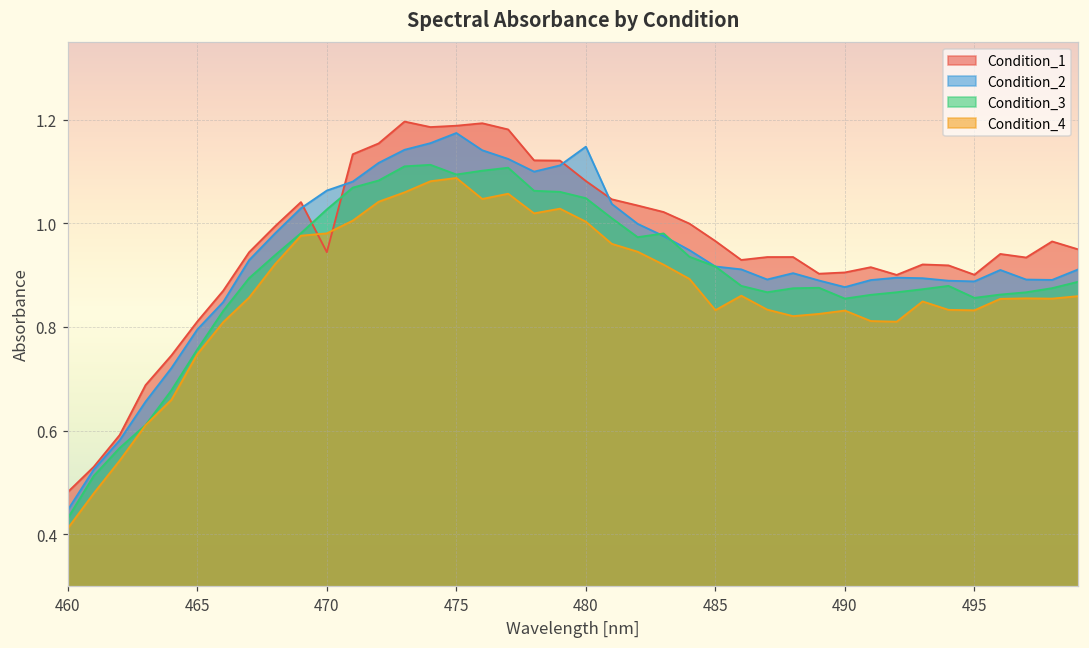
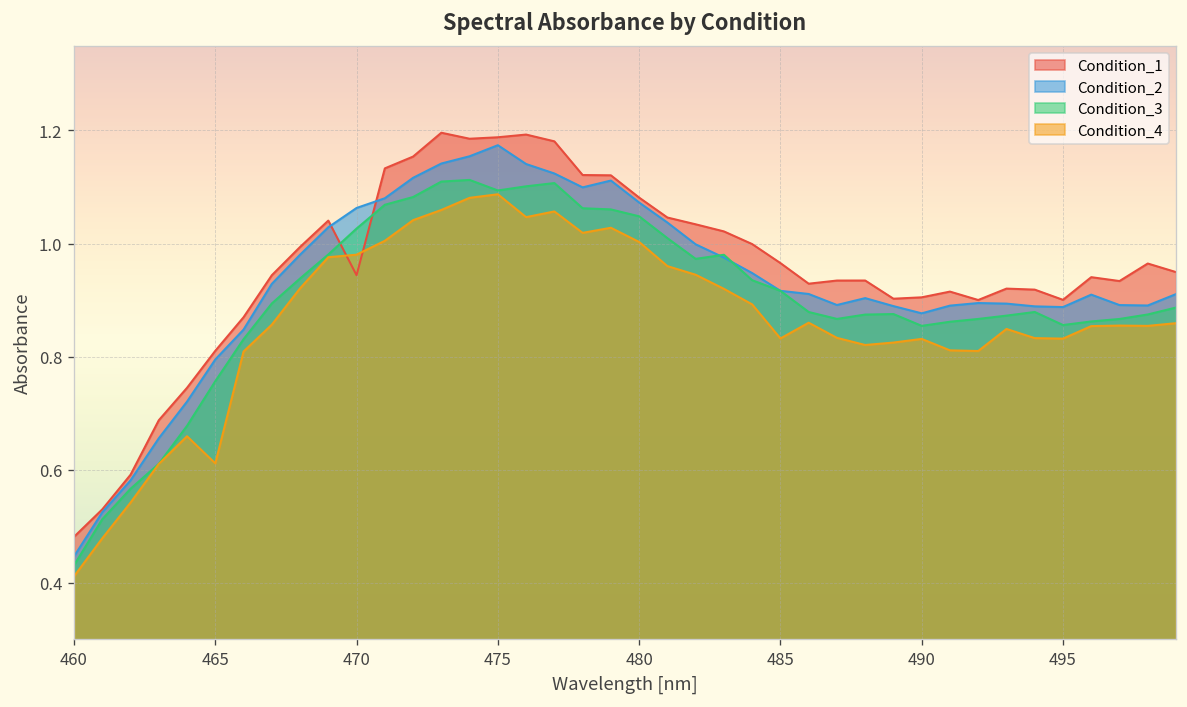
  {
    "Condition_1": {
      "460": 0.48,
      "465": 0.81,
      "470": 0.94,
      "475": 1.19,
      "480": 1.08,
      "485": 0.97,
      "490": 0.91,
      "495": 0.90
    },
    "Condition_2": {
      "460": 0.45,
      "465": 0.80,
      "470": 1.06,
      "475": 1.17,
-     "480": 1.15,
+     "480": 1.07,
      "490": 0.88,
      "495": 0.89
    },
    "Condition_3": {
      "460": 0.43,
      "465": 0.76,
      "470": 1.03,
      "475": 1.09,
      "480": 1.05,
      "490": 0.85,
      "495": 0.86
    },
    "Condition_4": {
      "460": 0.41,
-     "465": 0.75,
+     "465": 0.61,
      "470": 0.98,
      "475": 1.09,
      "480": 1.00,
      "485": 0.83,
      "490": 0.83,
      "495": 0.83
    }
  }
